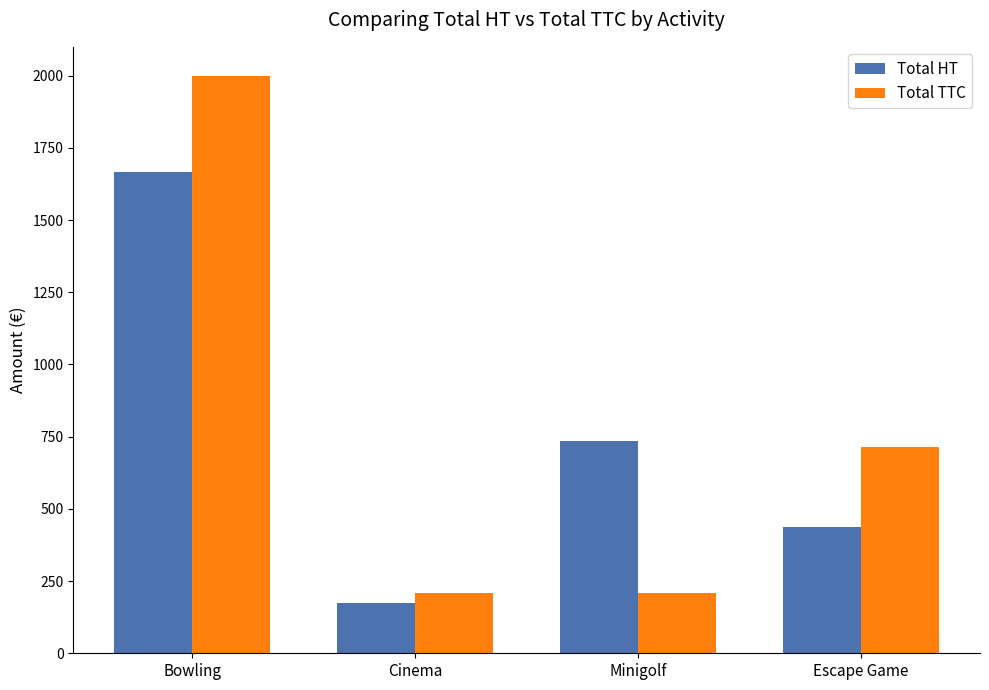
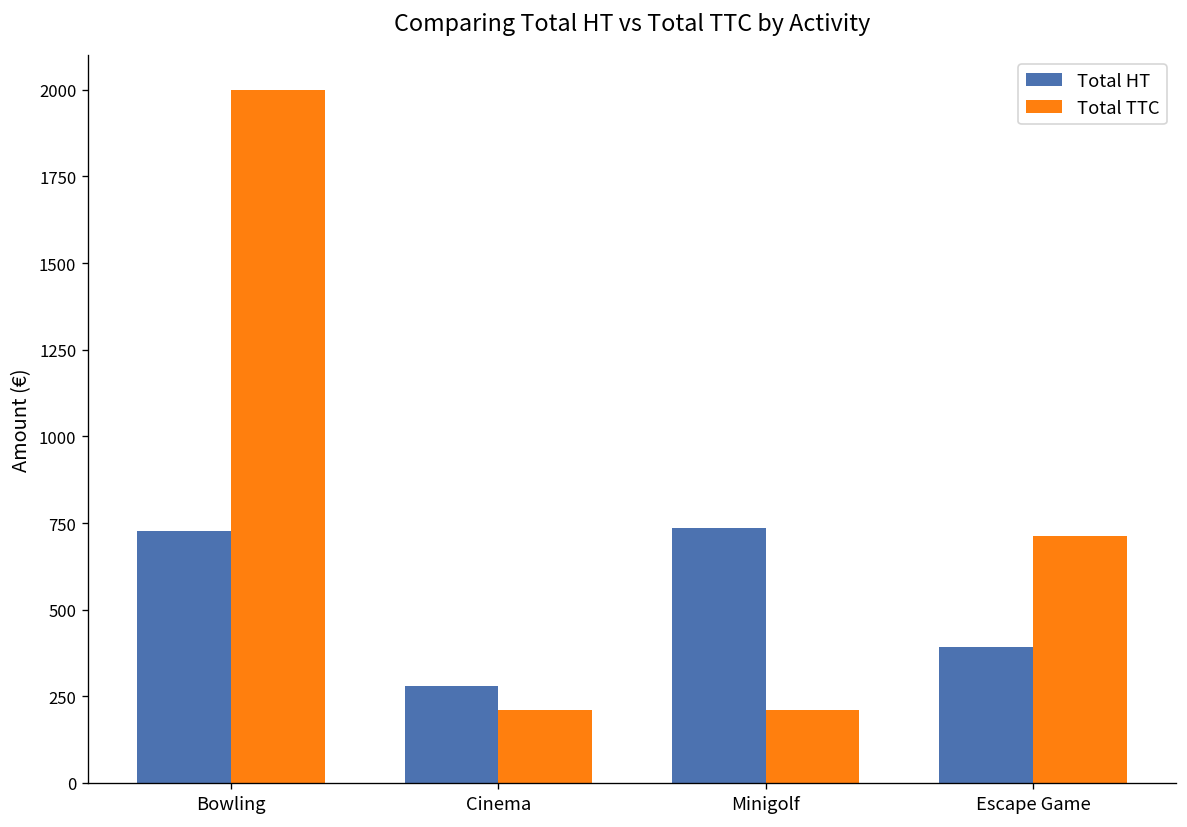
  {
    "Total HT": {
-     "Bowling": 1670,
-     "Cinema": 170,
+     "Bowling": 730,
+     "Cinema": 280,
      "Minigolf": 740,
-     "Escape Game": 440
+     "Escape Game": 390
    },
    "Total TTC": {
      "Bowling": 2000,
      "Cinema": 210,
      "Minigolf": 210,
      "Escape Game": 710
    }
  }
